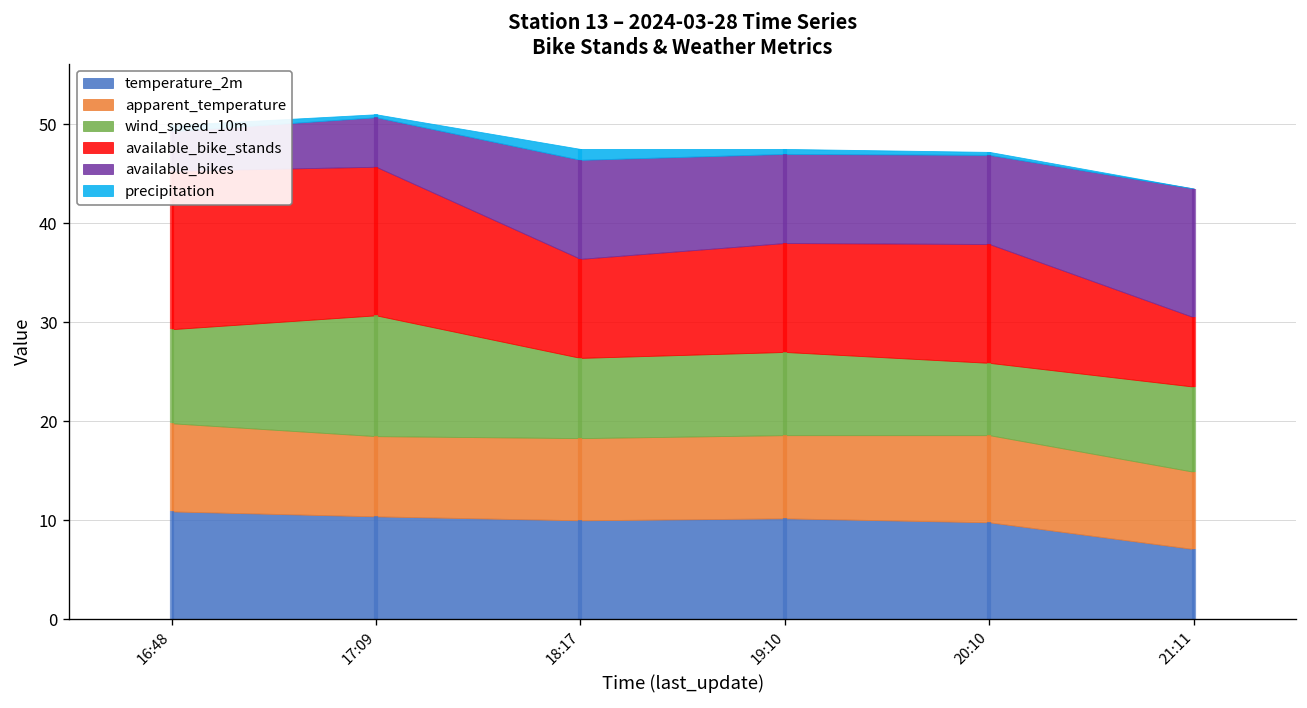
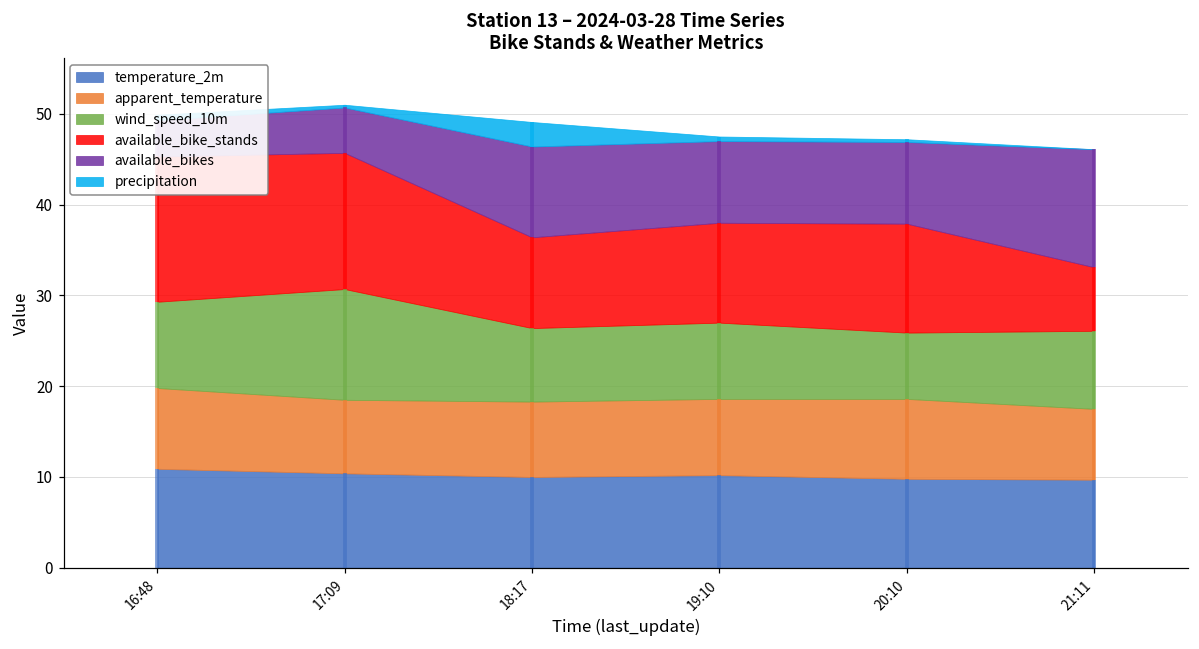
  {
    "temperature_2m": {
      "16:48": 11,
      "17:09": 10,
      "18:17": 10,
      "19:10": 10,
      "20:10": 10,
-     "21:11": 7
+     "21:11": 10
    },
    "apparent_temperature": {
      "16:48": 9,
      "17:09": 8,
      "18:17": 8,
      "19:10": 8,
      "20:10": 9,
      "21:11": 8
    },
    "wind_speed_10m": {
      "16:48": 10,
      "17:09": 12,
      "18:17": 8,
      "19:10": 8,
      "20:10": 7,
      "21:11": 9
    },
    "available_bike_stands": {
      "17:09": 15,
      "18:17": 10,
      "19:10": 11,
      "20:10": 12,
      "21:11": 7
    },
    "available_bikes": {
      "18:17": 10,
      "19:10": 9
    },
    "precipitation": {
-     "18:17": 1,
+     "18:17": 3,
      "19:10": 1
    }
  }
